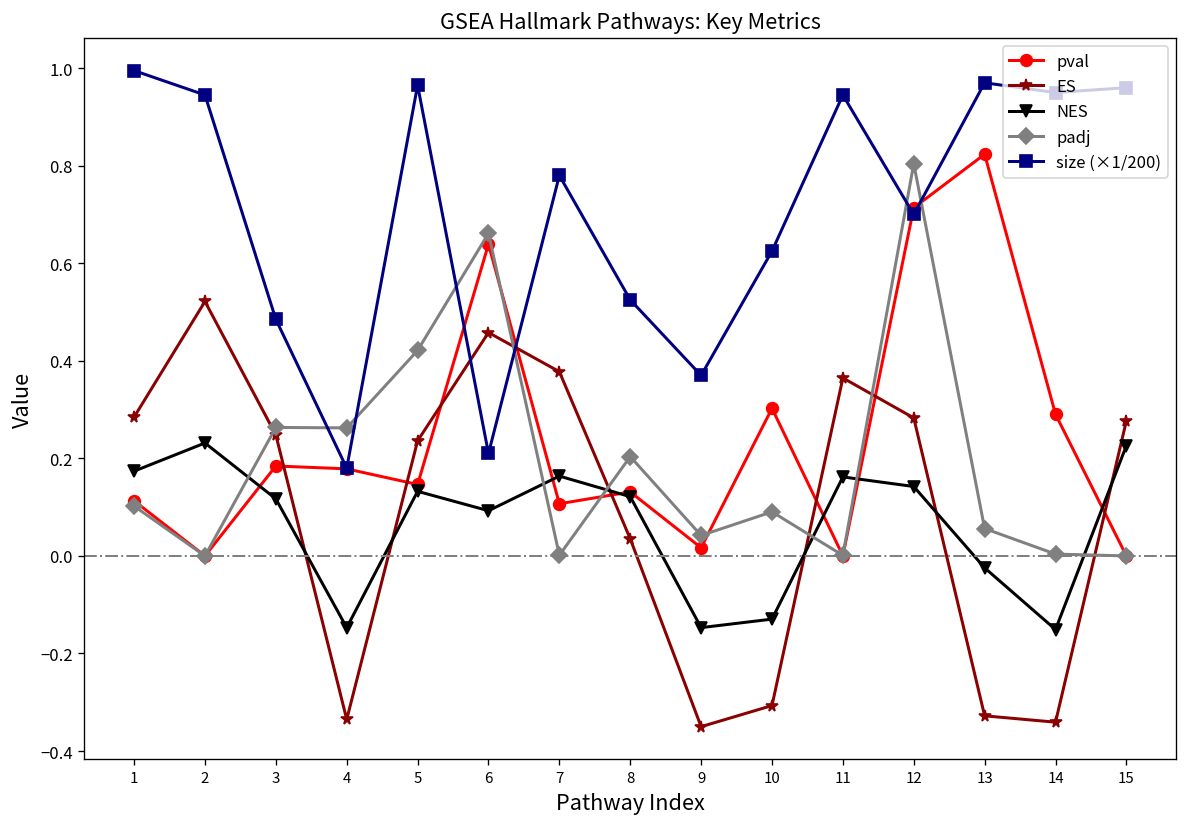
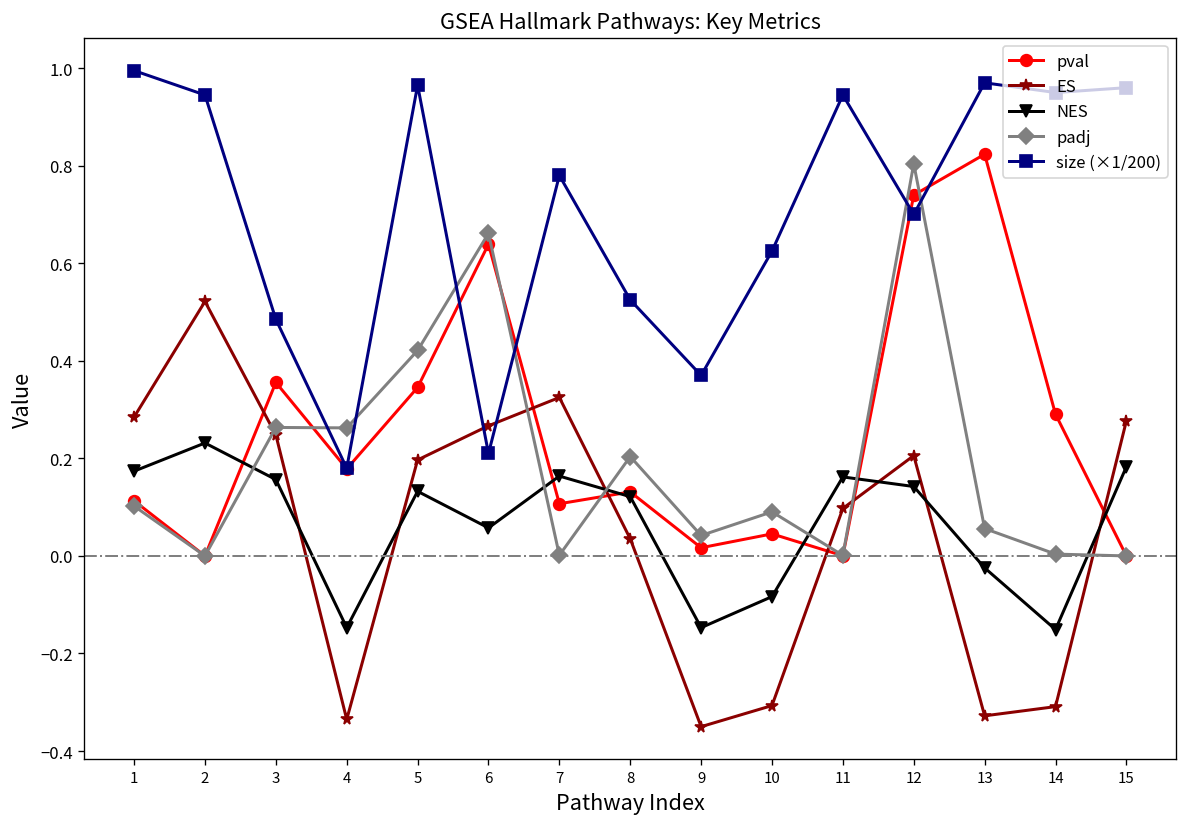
  {
    "pval": {
      "1": 0.11,
-     "3": 0.18,
-     "5": 0.15,
+     "3": 0.36,
+     "5": 0.35,
      "6": 0.64,
      "7": 0.11,
      "8": 0.13,
      "9": 0.02,
-     "10": 0.30,
-     "12": 0.71,
+     "10": 0.05,
+     "12": 0.74,
      "13": 0.82,
      "14": 0.29
    },
    "ES": {
      "1": 0.28,
      "2": 0.52,
      "3": 0.25,
      "4": -0.34,
-     "5": 0.24,
-     "6": 0.46,
-     "7": 0.38,
+     "5": 0.20,
+     "6": 0.27,
+     "7": 0.32,
      "8": 0.04,
      "9": -0.35,
      "10": -0.31,
-     "11": 0.36,
-     "12": 0.28,
+     "11": 0.10,
+     "12": 0.21,
      "13": -0.33,
-     "14": -0.34,
+     "14": -0.31,
      "15": 0.28
    },
    "NES": {
      "1": 0.17,
      "2": 0.23,
-     "3": 0.12,
+     "3": 0.16,
      "4": -0.15,
      "5": 0.13,
-     "6": 0.09,
+     "6": 0.06,
      "7": 0.16,
      "8": 0.12,
      "9": -0.15,
-     "10": -0.13,
+     "10": -0.08,
      "11": 0.16,
      "12": 0.14,
      "13": -0.02,
      "14": -0.15,
-     "15": 0.23
+     "15": 0.18
    },
    "padj": {
      "1": 0.10,
      "3": 0.26,
      "4": 0.26,
      "5": 0.42,
      "6": 0.66,
      "7": 0.00,
      "8": 0.20,
      "9": 0.04,
      "10": 0.09,
      "12": 0.80,
      "13": 0.06,
      "14": 0.00
    },
    "size (×1/200)": {
      "1": 1.00,
      "2": 0.95,
      "3": 0.49,
      "5": 0.97,
      "6": 0.21,
      "7": 0.78,
      "8": 0.53,
      "9": 0.37,
      "10": 0.63,
      "11": 0.95,
      "12": 0.70,
      "13": 0.97
    }
  }
